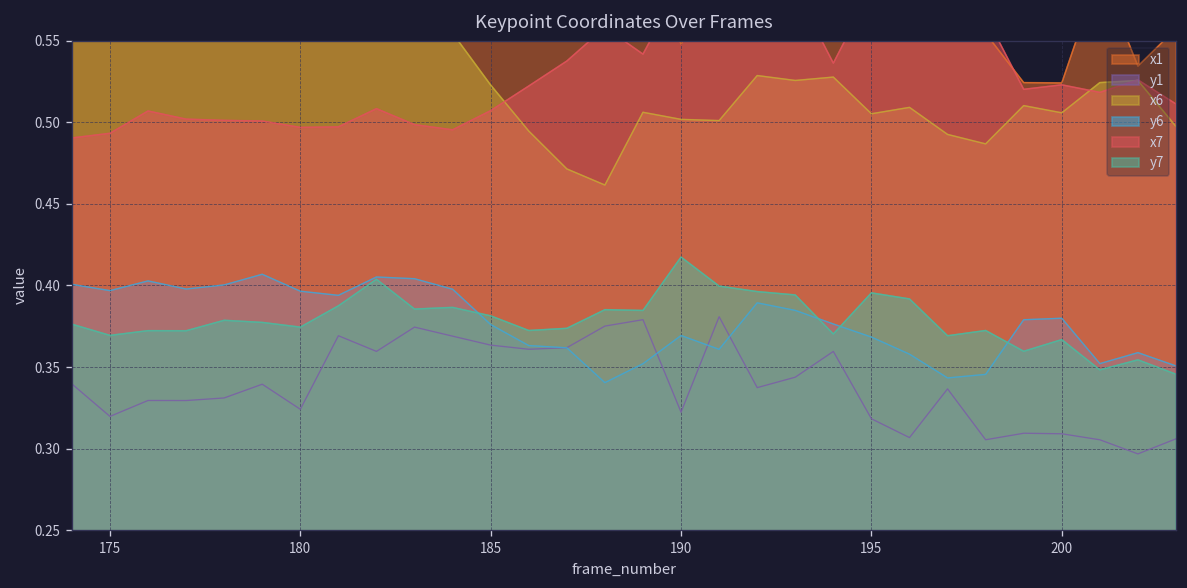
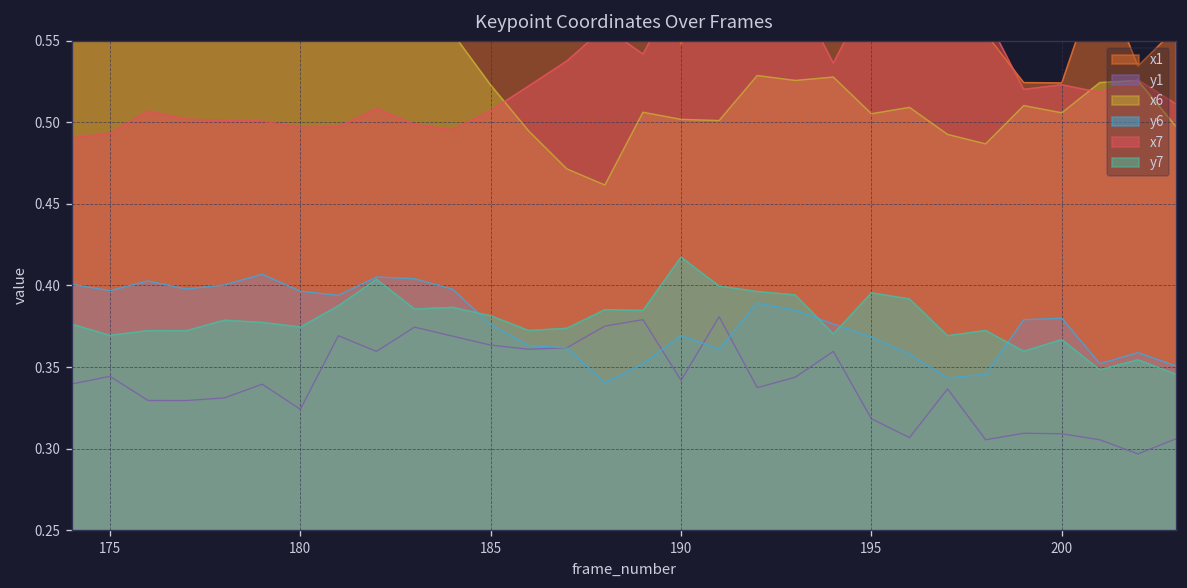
  {
    "y1": {
-     "175": 0.320,
+     "175": 0.344,
      "180": 0.324,
      "185": 0.363,
-     "190": 0.322,
+     "190": 0.342,
      "195": 0.318,
      "200": 0.309
    }
  }
